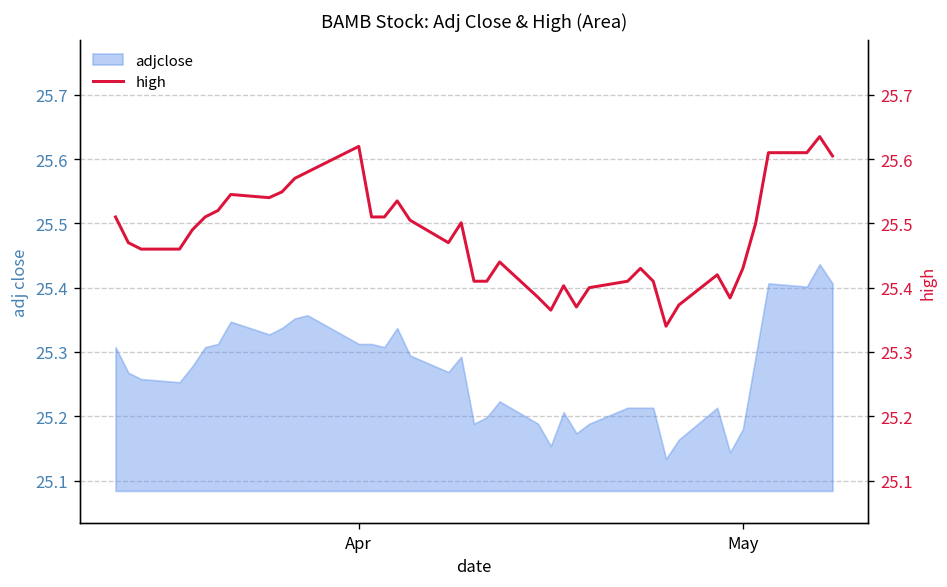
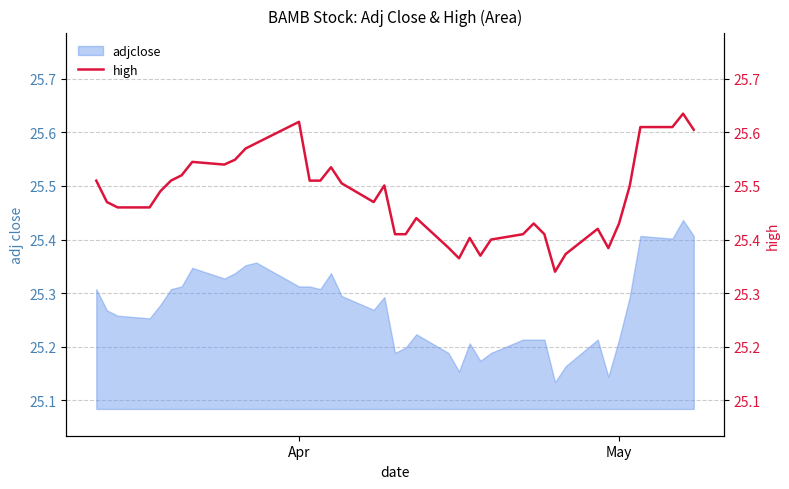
  {
    "adjclose": {
      "Apr": 25.31,
-     "May": 25.18
+     "May": 25.21
    },
    "high": {
      "Apr": 25.62,
      "May": 25.43
    }
  }
